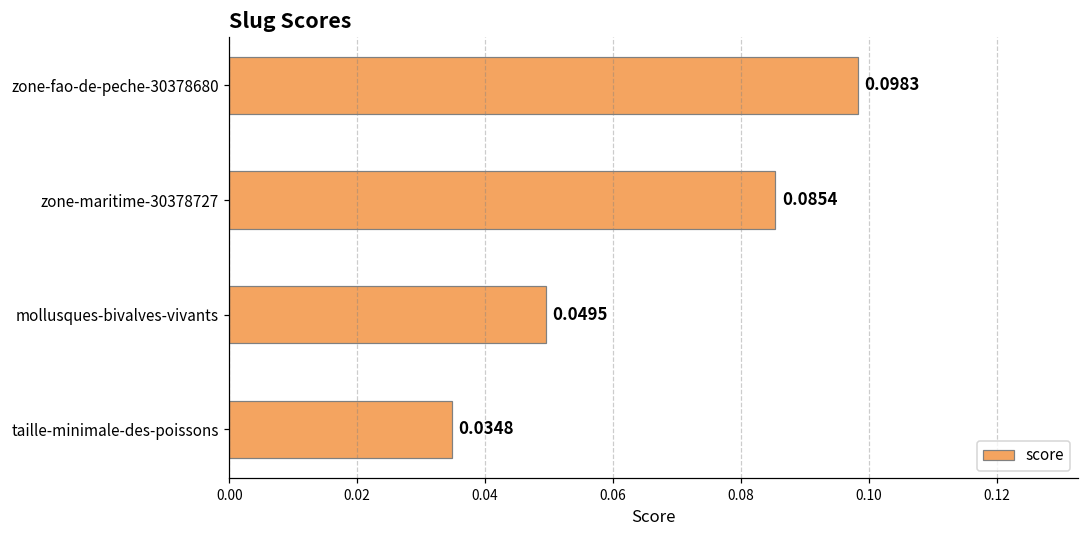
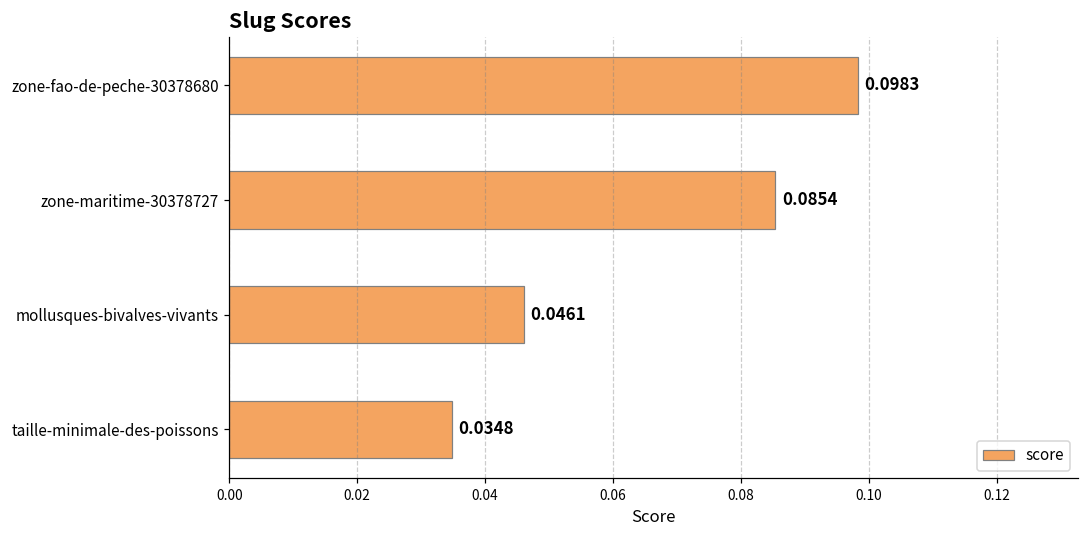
  {
    "zone-fao-de-peche-30378680": 0.0983,
    "zone-maritime-30378727": 0.0854,
-   "mollusques-bivalves-vivants": 0.0495,
+   "mollusques-bivalves-vivants": 0.0461,
    "taille-minimale-des-poissons": 0.0348
  }
